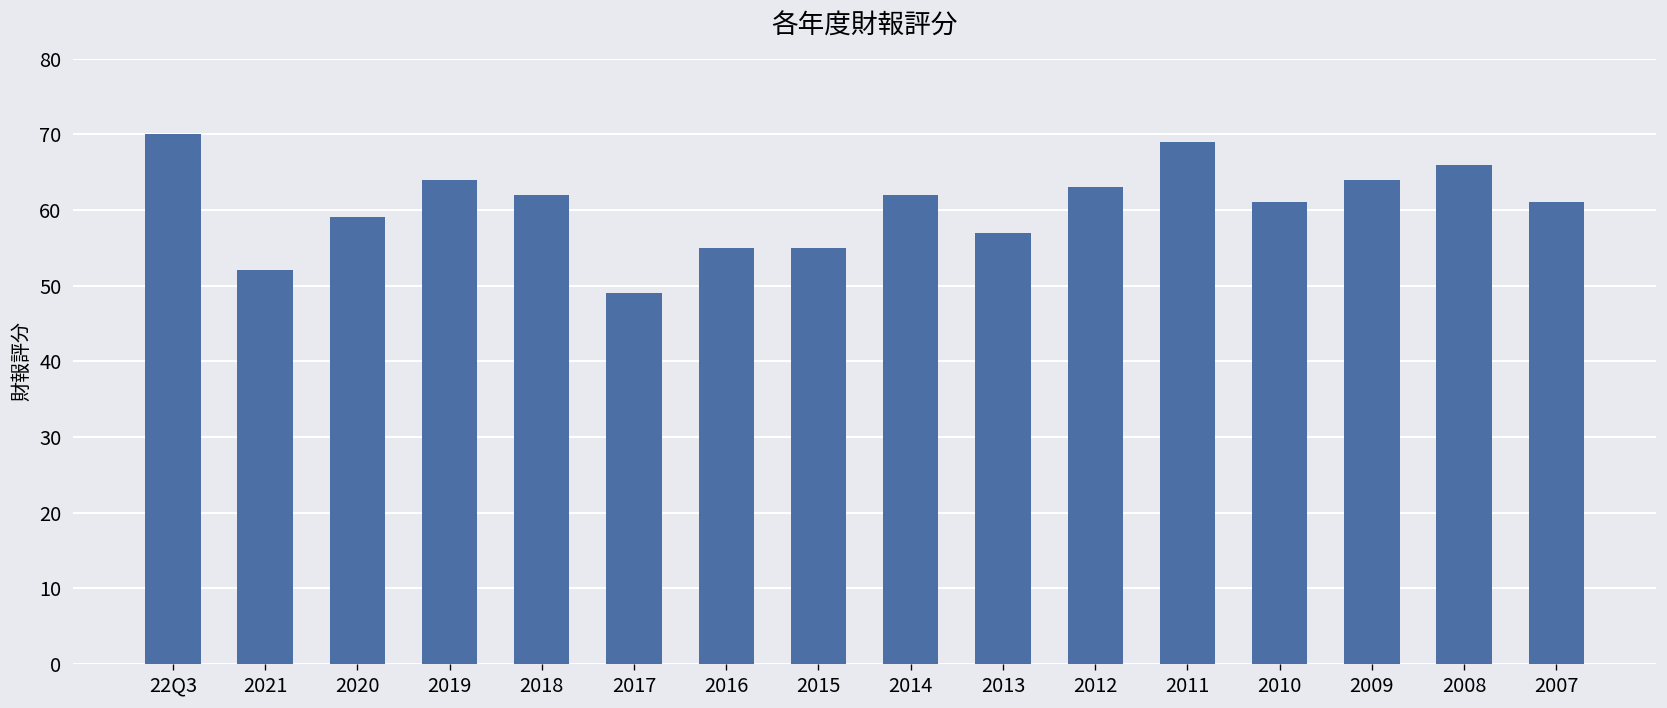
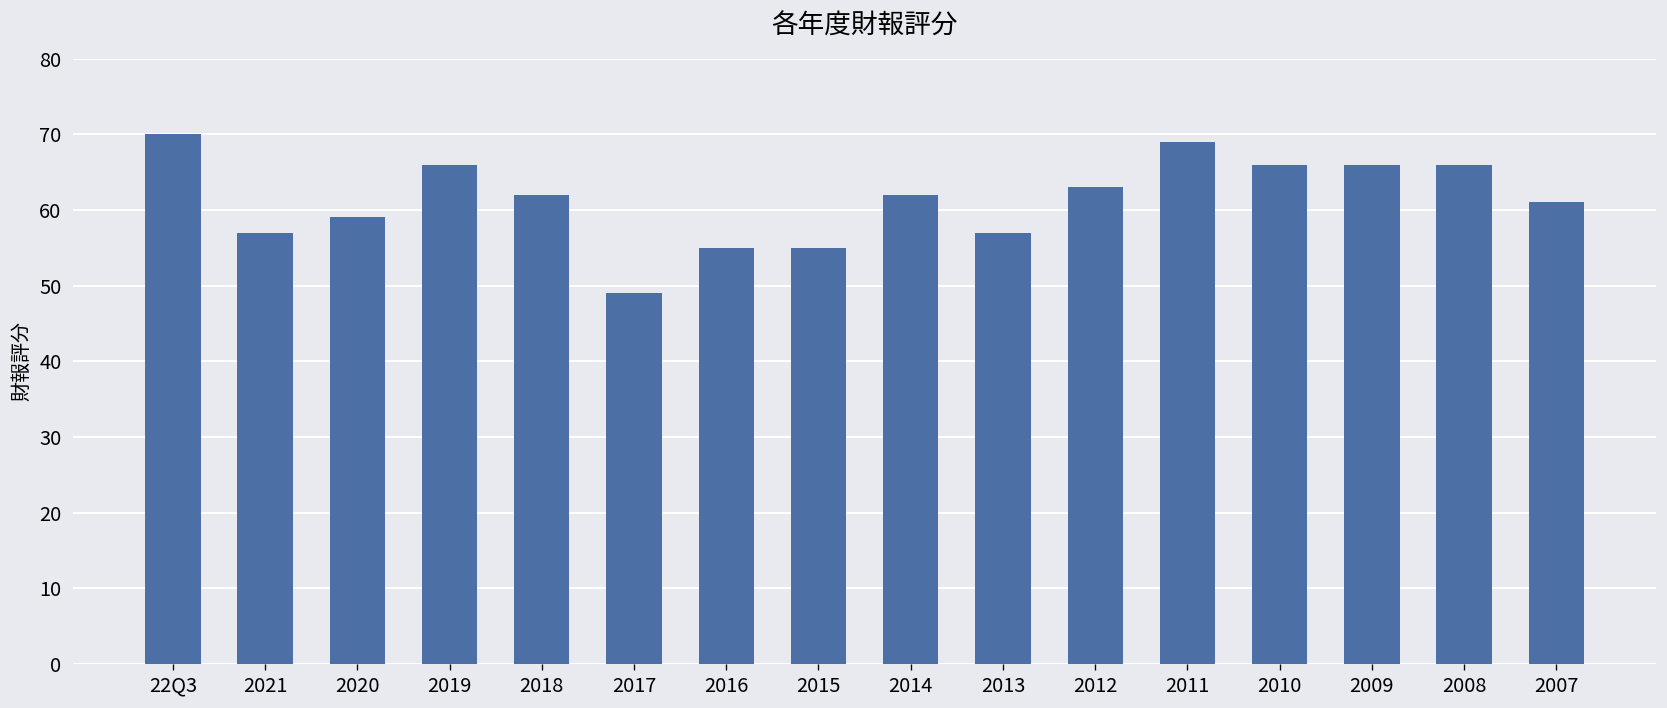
  {
    "22Q3": 70,
-   "2021": 52,
+   "2021": 57,
    "2020": 59,
-   "2019": 64,
+   "2019": 66,
    "2018": 62,
    "2017": 49,
    "2016": 55,
    "2015": 55,
    "2014": 62,
    "2013": 57,
    "2012": 63,
    "2011": 69,
-   "2010": 61,
-   "2009": 64,
+   "2010": 66,
+   "2009": 66,
    "2008": 66,
    "2007": 61
  }
